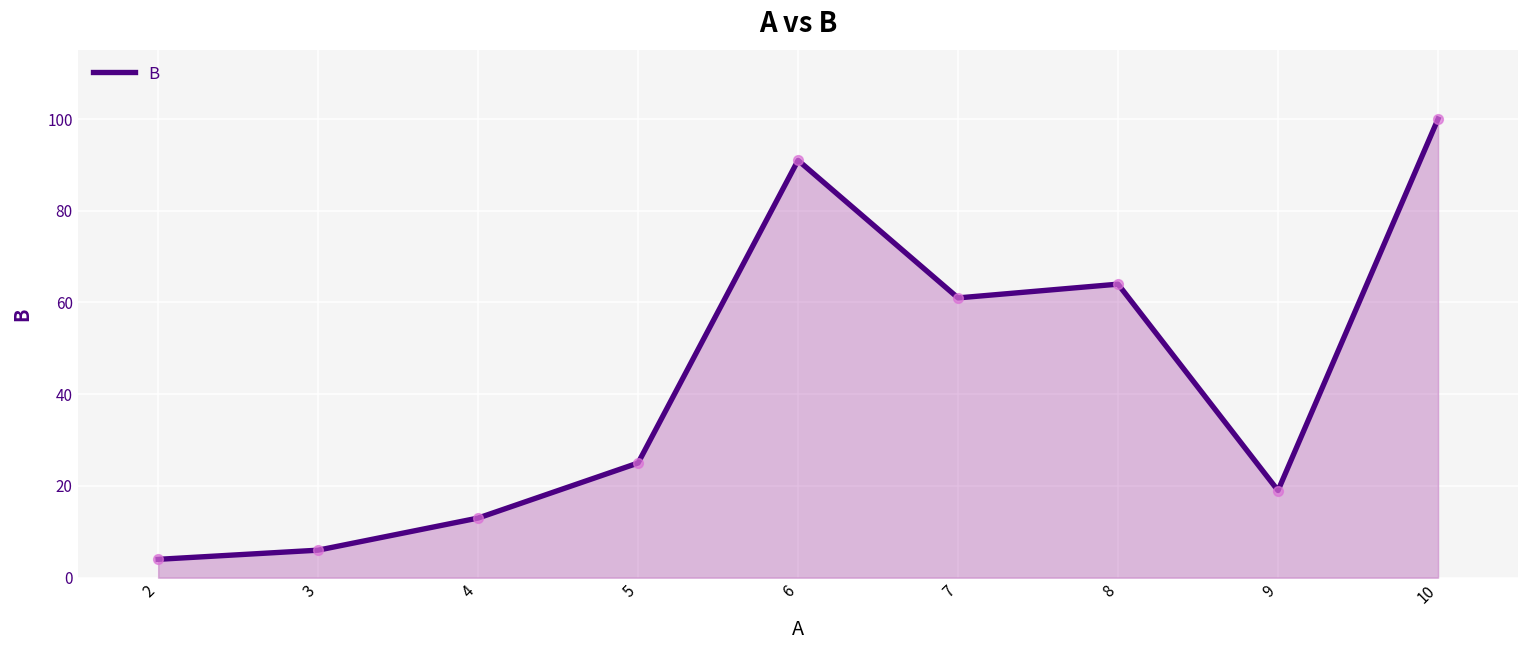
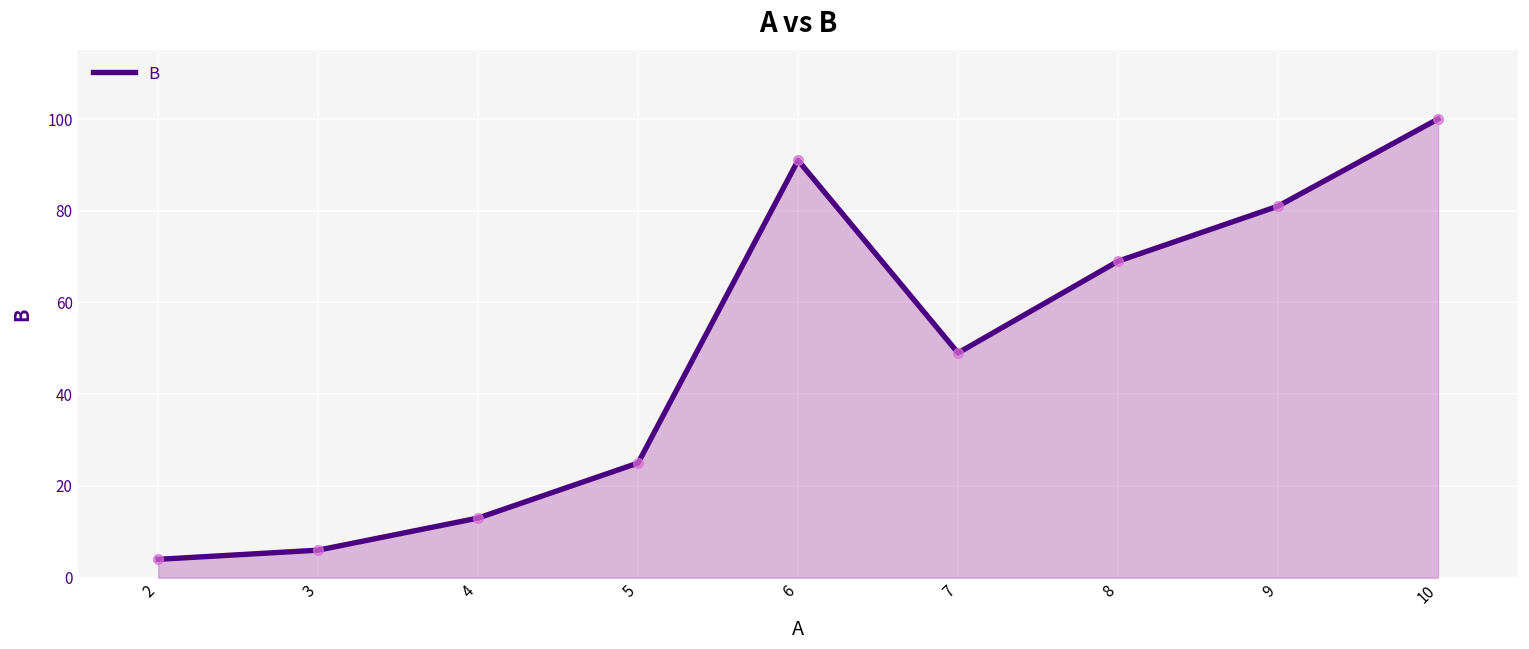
  {
    "2": 4,
    "3": 6,
    "4": 13,
    "5": 25,
    "6": 91,
-   "7": 61,
-   "8": 64,
-   "9": 19,
+   "7": 49,
+   "8": 69,
+   "9": 81,
    "10": 100
  }
